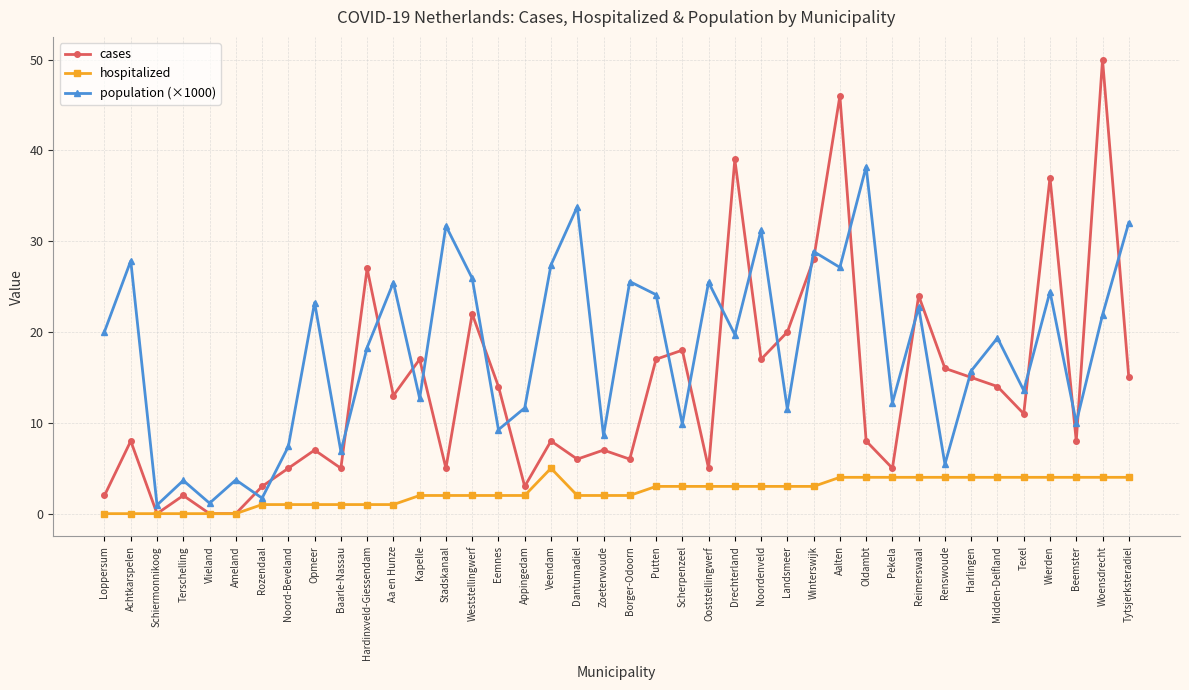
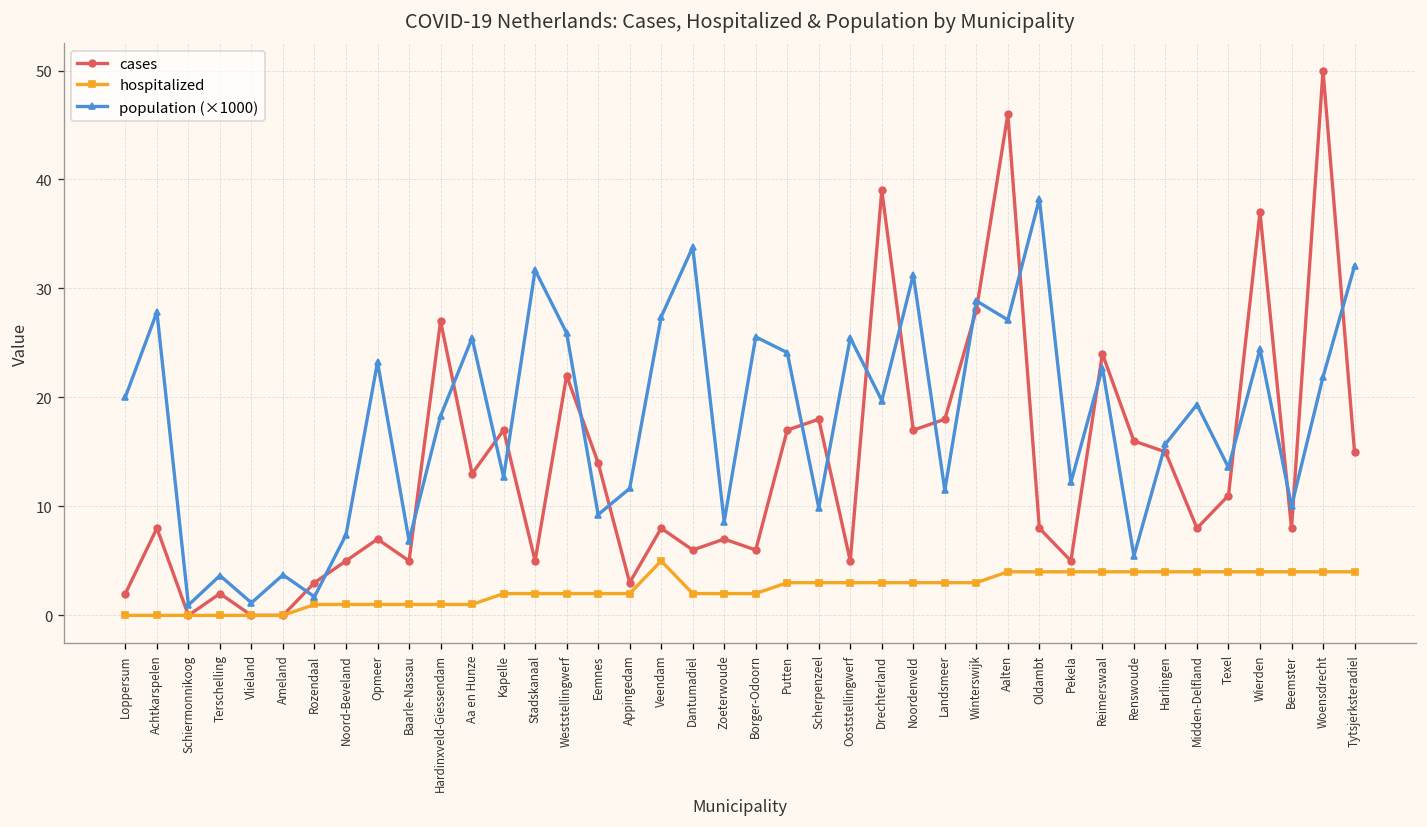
  {
    "cases": {
      "Loppersum": 2,
      "Achtkarspelen": 8,
      "Terschelling": 2,
      "Rozendaal": 3,
      "Noord-Beveland": 5,
      "Opmeer": 7,
      "Baarle-Nassau": 5,
      "Hardinxveld-Giessendam": 27,
      "Aa en Hunze": 13,
      "Kapelle": 17,
      "Stadskanaal": 5,
      "Weststellingwerf": 22,
      "Eemnes": 14,
      "Appingedam": 3,
      "Veendam": 8,
      "Dantumadiel": 6,
      "Zoeterwoude": 7,
      "Borger-Odoorn": 6,
      "Putten": 17,
      "Scherpenzeel": 18,
      "Ooststellingwerf": 5,
      "Drechterland": 39,
      "Noordenveld": 17,
-     "Landsmeer": 20,
+     "Landsmeer": 18,
      "Winterswijk": 28,
      "Aalten": 46,
      "Oldambt": 8,
      "Pekela": 5,
      "Reimerswaal": 24,
      "Renswoude": 16,
      "Harlingen": 15,
-     "Midden-Delfland": 14,
+     "Midden-Delfland": 8,
      "Texel": 11,
      "Wierden": 37,
      "Beemster": 8,
      "Woensdrecht": 50,
      "Tytsjerksteradiel": 15
    },
    "hospitalized": {
      "Loppersum": 0,
      "Achtkarspelen": 0,
      "Terschelling": 0,
      "Rozendaal": 1,
      "Noord-Beveland": 1,
      "Opmeer": 1,
      "Baarle-Nassau": 1,
      "Hardinxveld-Giessendam": 1,
      "Aa en Hunze": 1,
      "Kapelle": 2,
      "Stadskanaal": 2,
      "Weststellingwerf": 2,
      "Eemnes": 2,
      "Appingedam": 2,
      "Veendam": 5,
      "Dantumadiel": 2,
      "Zoeterwoude": 2,
      "Borger-Odoorn": 2,
      "Putten": 3,
      "Scherpenzeel": 3,
      "Ooststellingwerf": 3,
      "Drechterland": 3,
      "Noordenveld": 3,
      "Landsmeer": 3,
      "Winterswijk": 3,
      "Aalten": 4,
      "Oldambt": 4,
      "Pekela": 4,
      "Reimerswaal": 4,
      "Renswoude": 4,
      "Harlingen": 4,
      "Midden-Delfland": 4,
      "Texel": 4,
      "Wierden": 4,
      "Beemster": 4,
      "Woensdrecht": 4,
      "Tytsjerksteradiel": 4
    },
    "population (×1000)": {
      "Loppersum": 20,
      "Achtkarspelen": 28,
      "Schiermonnikoog": 1,
      "Terschelling": 4,
      "Vlieland": 1,
      "Ameland": 4,
      "Rozendaal": 2,
      "Noord-Beveland": 7,
      "Opmeer": 23,
      "Baarle-Nassau": 7,
      "Hardinxveld-Giessendam": 18,
      "Aa en Hunze": 25,
      "Kapelle": 13,
      "Stadskanaal": 32,
      "Weststellingwerf": 26,
      "Eemnes": 9,
      "Appingedam": 12,
      "Veendam": 27,
      "Dantumadiel": 34,
      "Zoeterwoude": 9,
      "Borger-Odoorn": 26,
      "Putten": 24,
      "Scherpenzeel": 10,
      "Ooststellingwerf": 25,
      "Drechterland": 20,
      "Noordenveld": 31,
      "Landsmeer": 11,
      "Winterswijk": 29,
      "Aalten": 27,
      "Oldambt": 38,
      "Pekela": 12,
      "Reimerswaal": 23,
      "Renswoude": 5,
      "Harlingen": 16,
      "Midden-Delfland": 19,
      "Texel": 14,
      "Wierden": 24,
      "Beemster": 10,
      "Woensdrecht": 22,
      "Tytsjerksteradiel": 32
    }
  }
